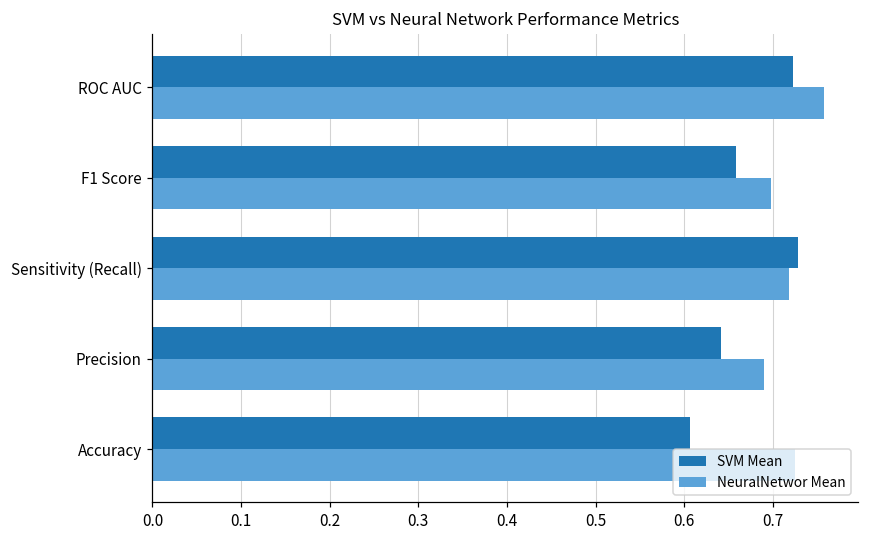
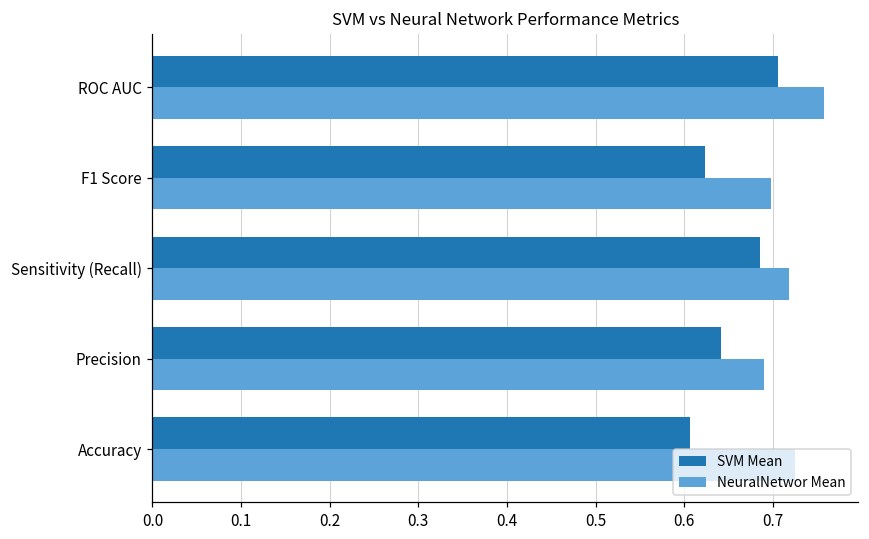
  {
    "SVM Mean": {
-     "ROC AUC": 0.72,
-     "F1 Score": 0.66,
-     "Sensitivity (Recall)": 0.73,
+     "ROC AUC": 0.71,
+     "F1 Score": 0.62,
+     "Sensitivity (Recall)": 0.69,
      "Precision": 0.64,
      "Accuracy": 0.61
    },
    "NeuralNetwor Mean": {
      "ROC AUC": 0.76,
      "F1 Score": 0.70,
      "Sensitivity (Recall)": 0.72,
      "Precision": 0.69
    }
  }
